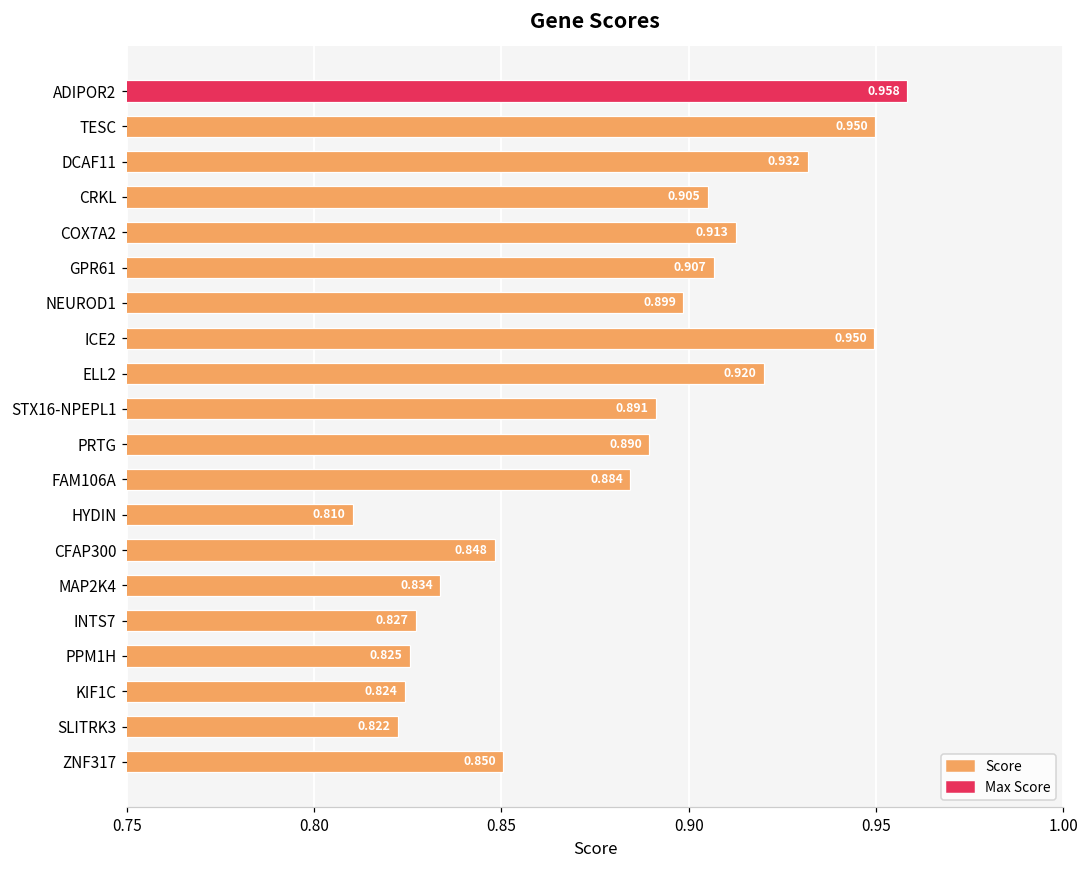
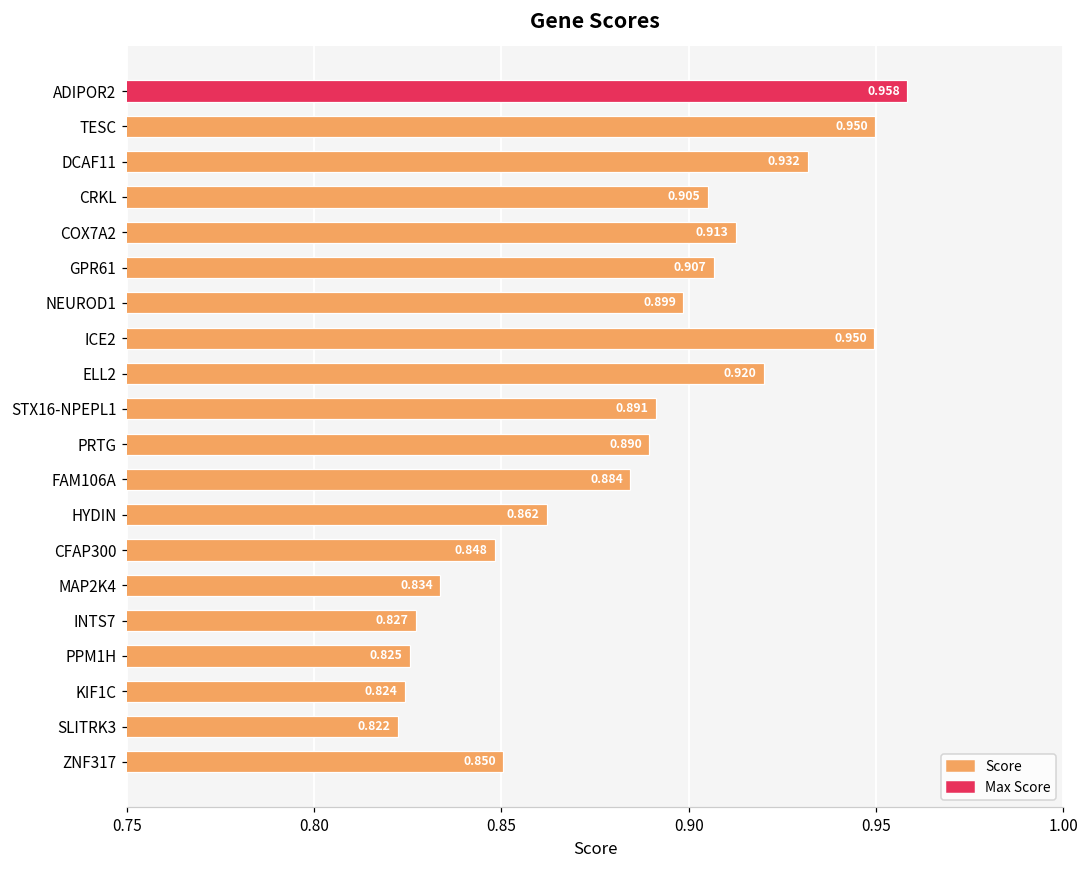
  {
    "ADIPOR2": 0.958,
    "TESC": 0.950,
    "DCAF11": 0.932,
    "CRKL": 0.905,
    "COX7A2": 0.913,
    "GPR61": 0.907,
    "NEUROD1": 0.899,
    "ICE2": 0.950,
    "ELL2": 0.920,
    "STX16-NPEPL1": 0.891,
    "PRTG": 0.890,
    "FAM106A": 0.884,
-   "HYDIN": 0.810,
+   "HYDIN": 0.862,
    "CFAP300": 0.848,
    "MAP2K4": 0.834,
    "INTS7": 0.827,
    "PPM1H": 0.825,
    "KIF1C": 0.824,
    "SLITRK3": 0.822,
    "ZNF317": 0.850
  }
